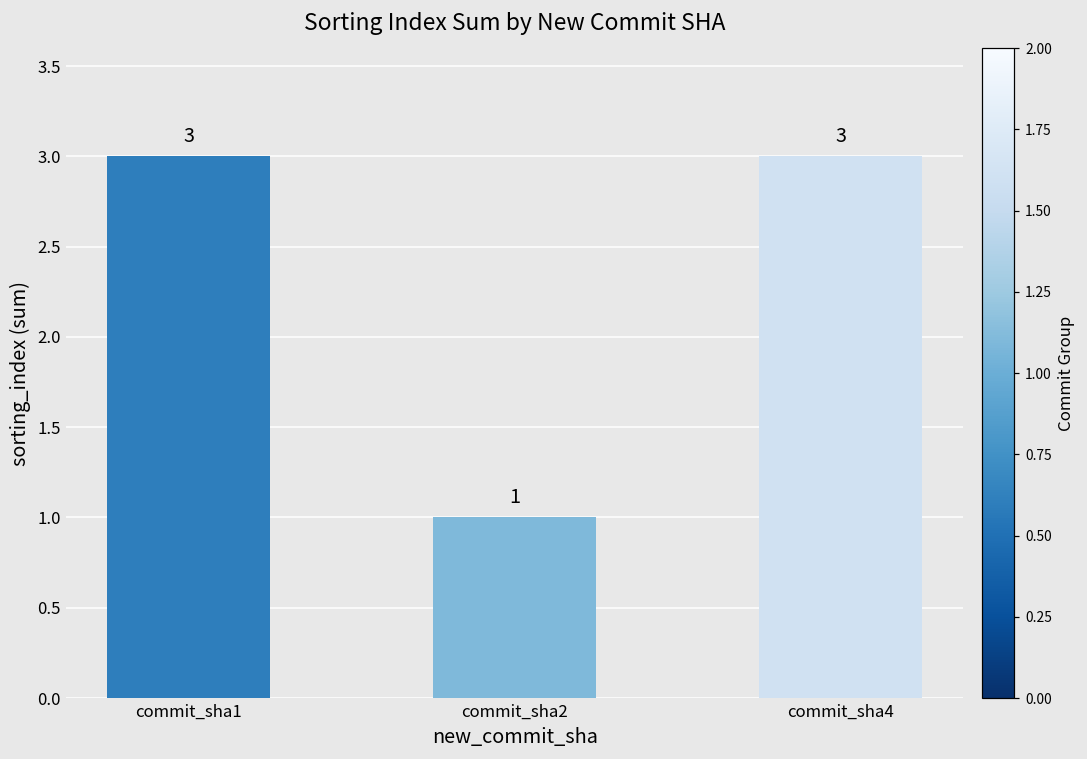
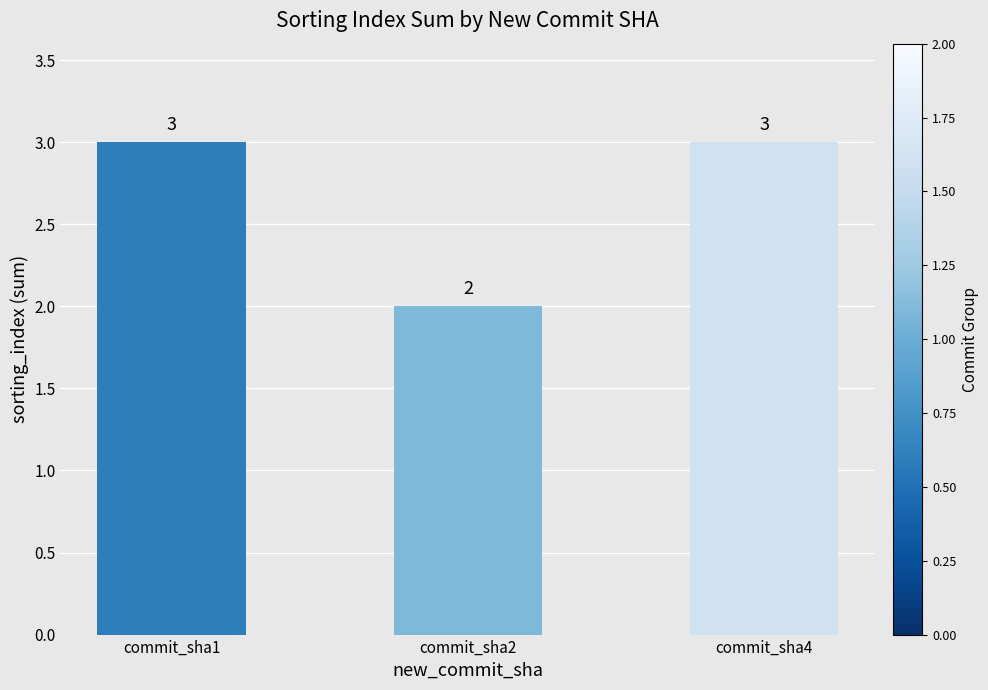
  {
    "commit_sha1": 3,
-   "commit_sha2": 1,
+   "commit_sha2": 2,
    "commit_sha4": 3
  }
